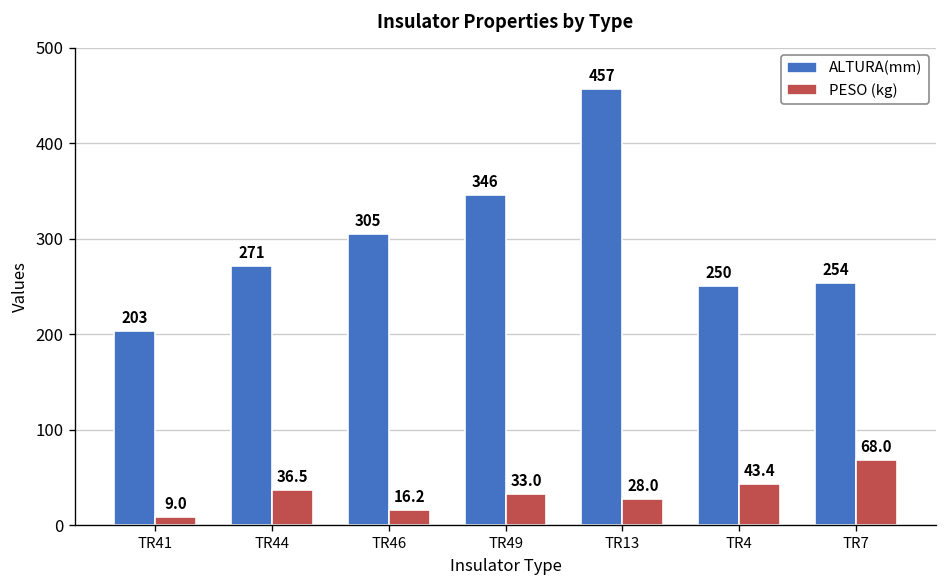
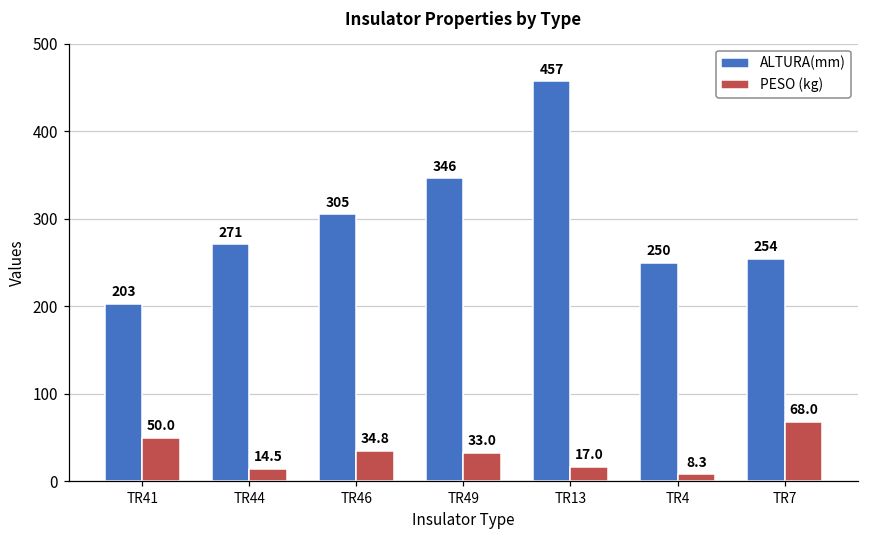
  {
    "ALTURA(mm)": {
      "TR41": 203,
      "TR44": 271,
      "TR46": 305,
      "TR49": 346,
      "TR13": 457,
      "TR4": 250,
      "TR7": 254
    },
    "PESO (kg)": {
-     "TR41": 9.0,
-     "TR44": 36.5,
-     "TR46": 16.2,
+     "TR41": 50.0,
+     "TR44": 14.5,
+     "TR46": 34.8,
      "TR49": 33.0,
-     "TR13": 28.0,
-     "TR4": 43.4,
+     "TR13": 17.0,
+     "TR4": 8.3,
      "TR7": 68.0
    }
  }
